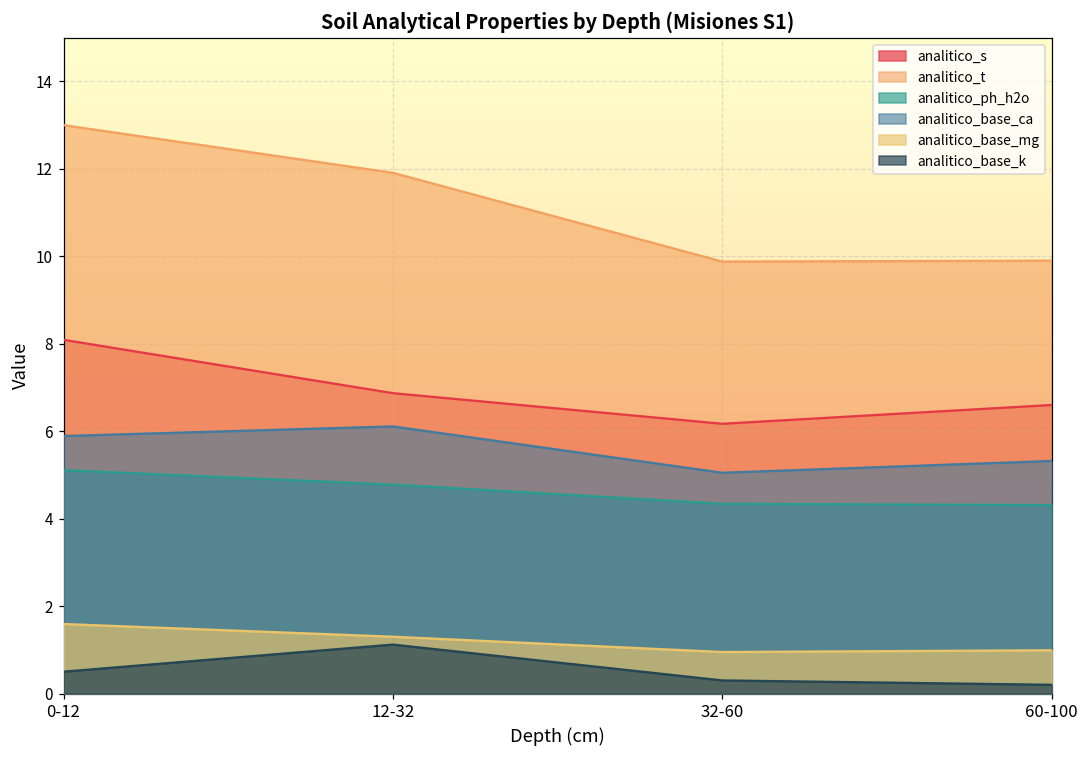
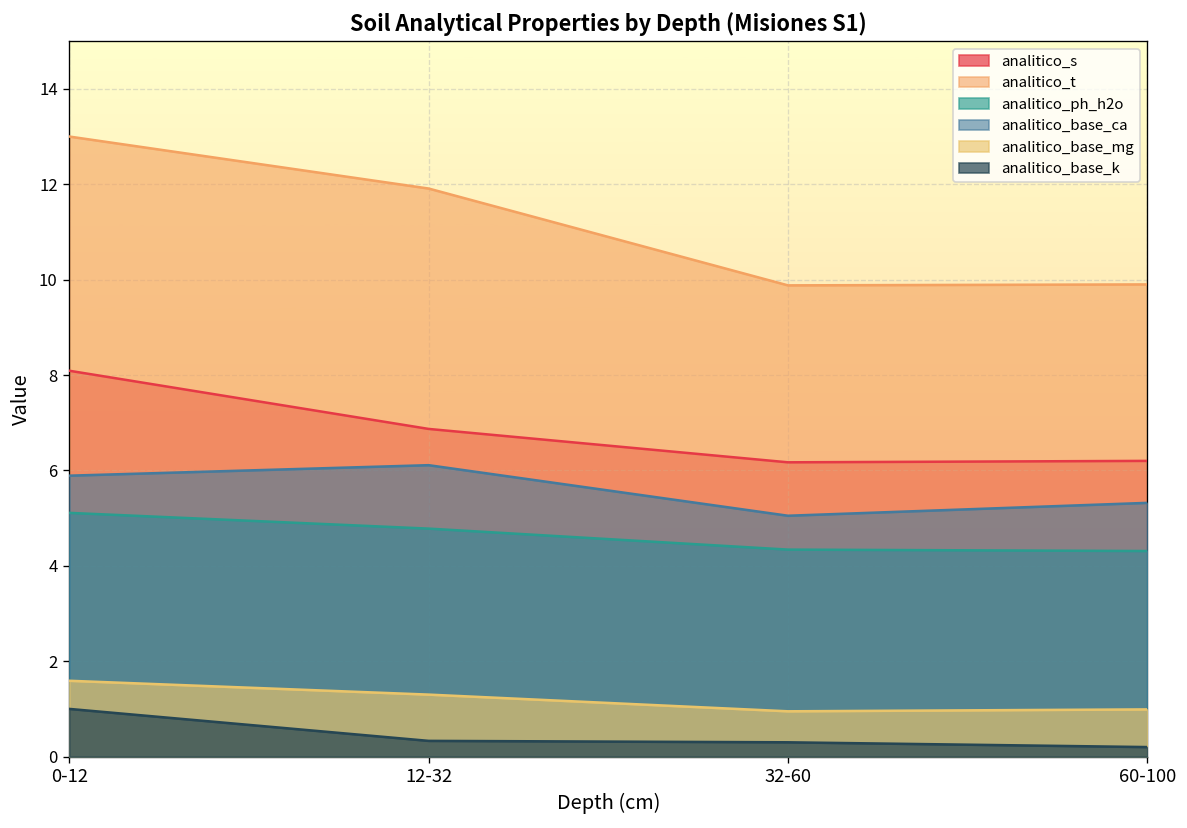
  {
    "analitico_s": {
      "0-12": 8.1,
      "12-32": 6.9,
      "32-60": 6.2,
-     "60-100": 6.6
+     "60-100": 6.2
    },
    "analitico_base_k": {
-     "0-12": 0.5,
-     "12-32": 1.1,
+     "0-12": 1.0,
+     "12-32": 0.3,
      "32-60": 0.3,
      "60-100": 0.2
    }
  }
